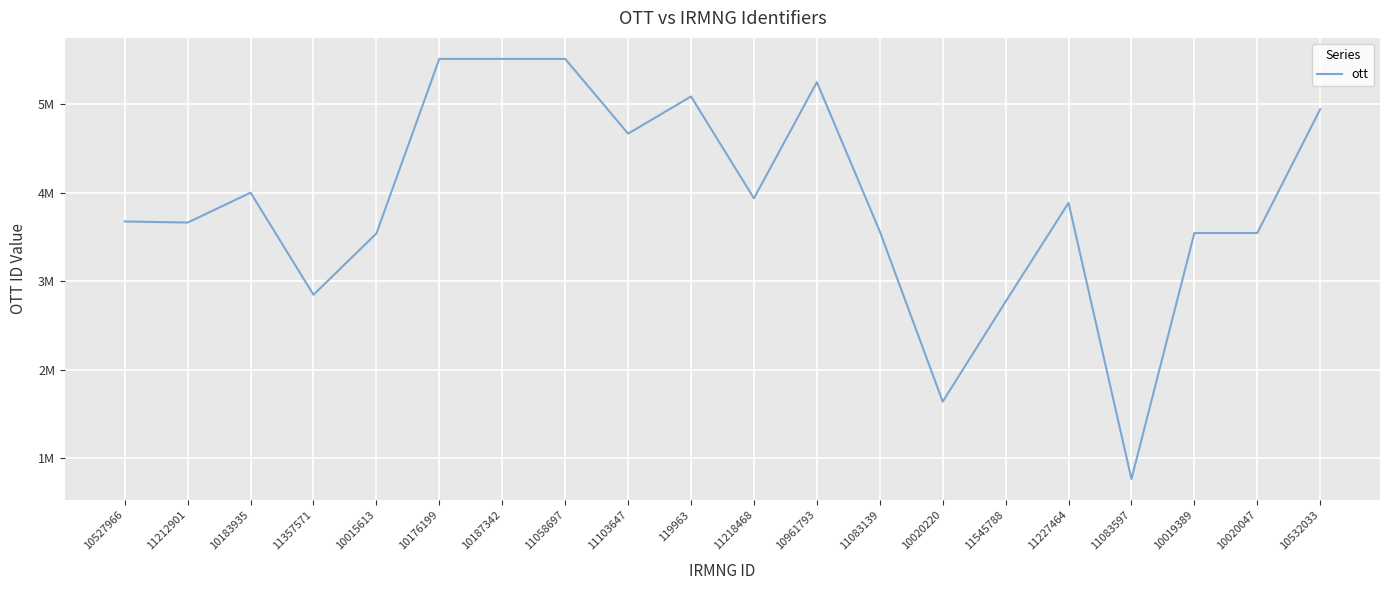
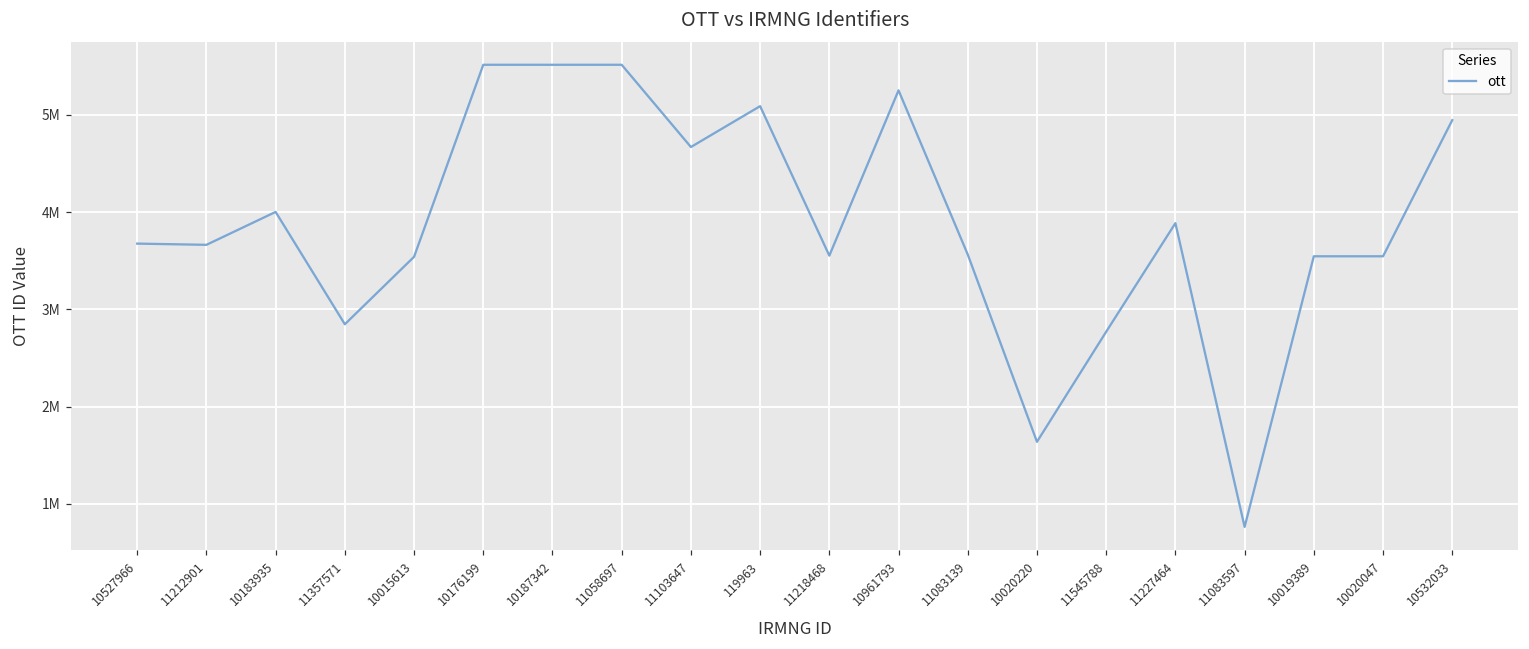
  {
    "10527966": 3700000,
    "11212901": 3700000,
    "10183935": 4000000,
    "11357571": 2800000,
    "10015613": 3500000,
    "10176199": 5500000,
    "10187342": 5500000,
    "11058697": 5500000,
    "11103647": 4700000,
    "119963": 5100000,
-   "11218468": 3900000,
+   "11218468": 3600000,
    "10961793": 5300000,
    "11083139": 3600000,
    "10020220": 1600000,
    "11545788": 2800000,
    "11227464": 3900000,
    "11083597": 800000,
    "10019389": 3500000,
    "10020047": 3500000,
    "10532033": 4900000
  }
